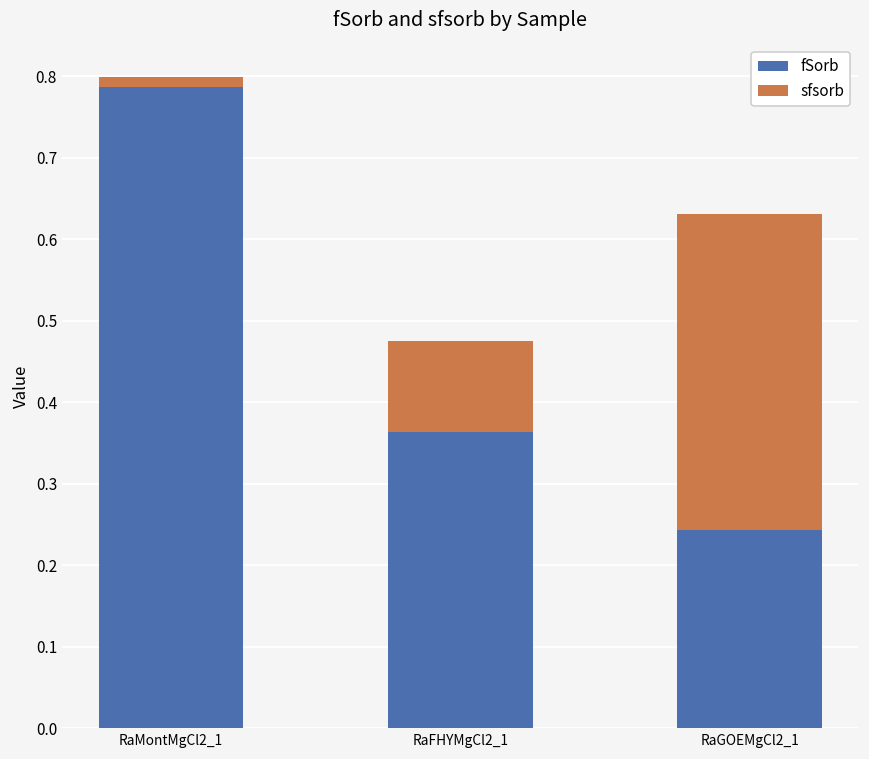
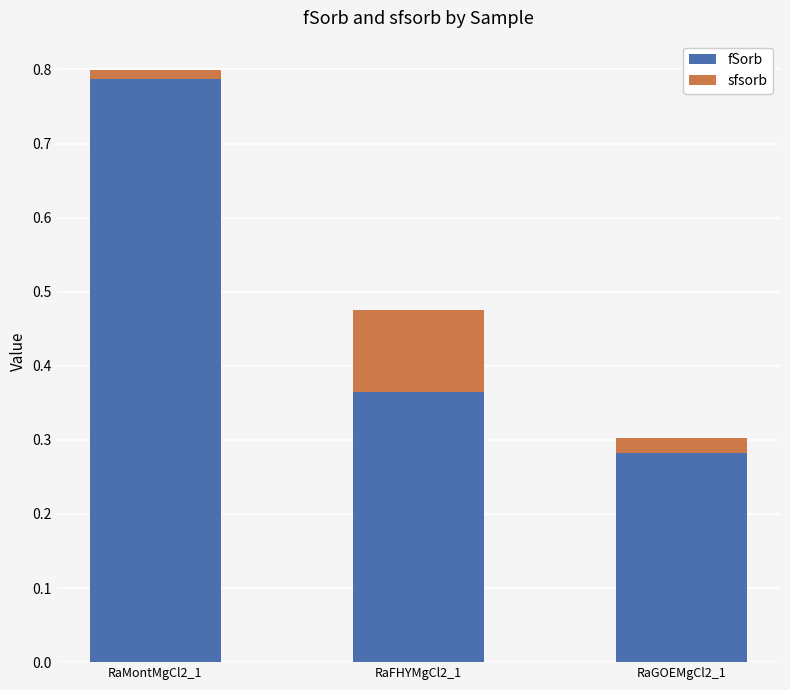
  {
    "fSorb": {
      "RaMontMgCl2_1": 0.79,
      "RaFHYMgCl2_1": 0.36,
-     "RaGOEMgCl2_1": 0.24
+     "RaGOEMgCl2_1": 0.28
    },
    "sfsorb": {
      "RaMontMgCl2_1": 0.01,
      "RaFHYMgCl2_1": 0.11,
-     "RaGOEMgCl2_1": 0.39
+     "RaGOEMgCl2_1": 0.02
    }
  }
